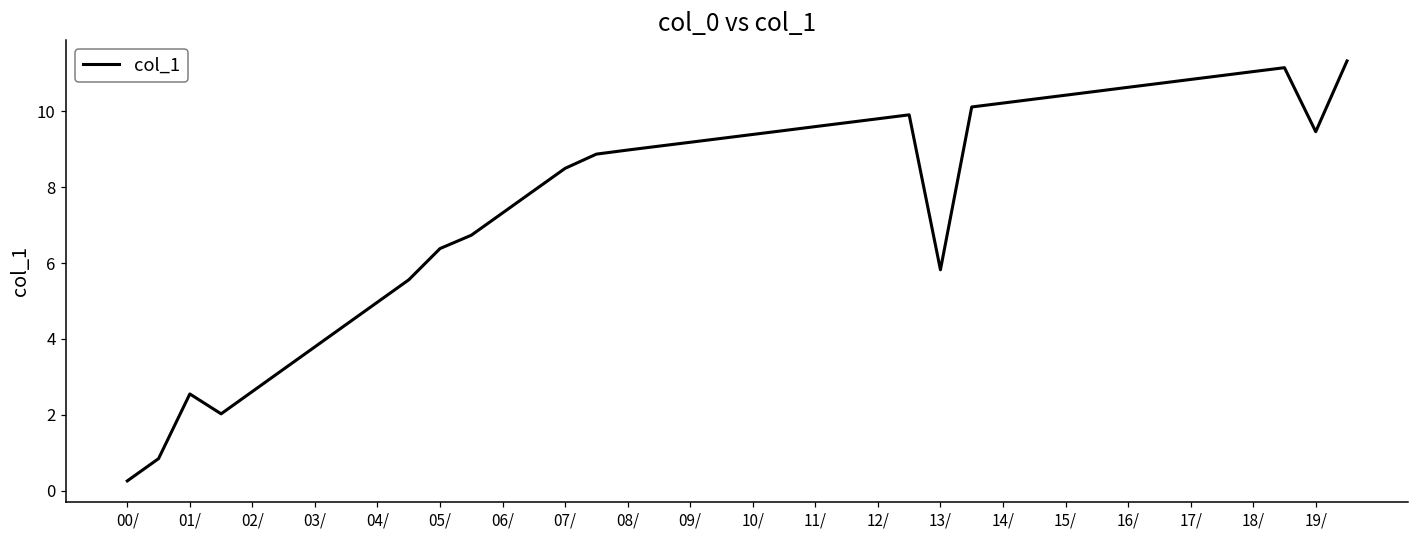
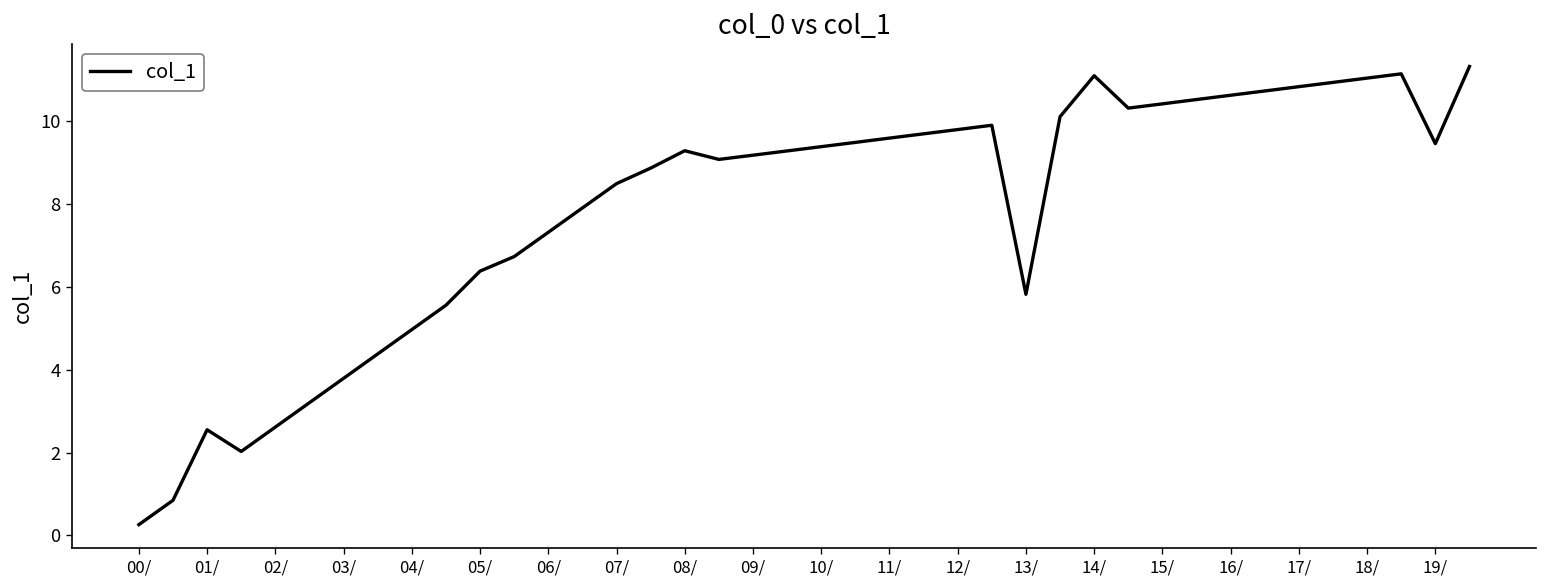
  {
    "00/": 0.3,
    "01/": 2.6,
    "02/": 2.6,
    "03/": 3.8,
    "04/": 5.0,
    "05/": 6.4,
    "06/": 7.3,
    "07/": 8.5,
-   "08/": 9.0,
+   "08/": 9.3,
    "09/": 9.2,
    "10/": 9.4,
    "11/": 9.6,
    "12/": 9.8,
    "13/": 5.8,
-   "14/": 10.2,
+   "14/": 11.1,
    "15/": 10.4,
    "16/": 10.6,
    "17/": 10.8,
    "18/": 11.0,
    "19/": 9.5
  }
